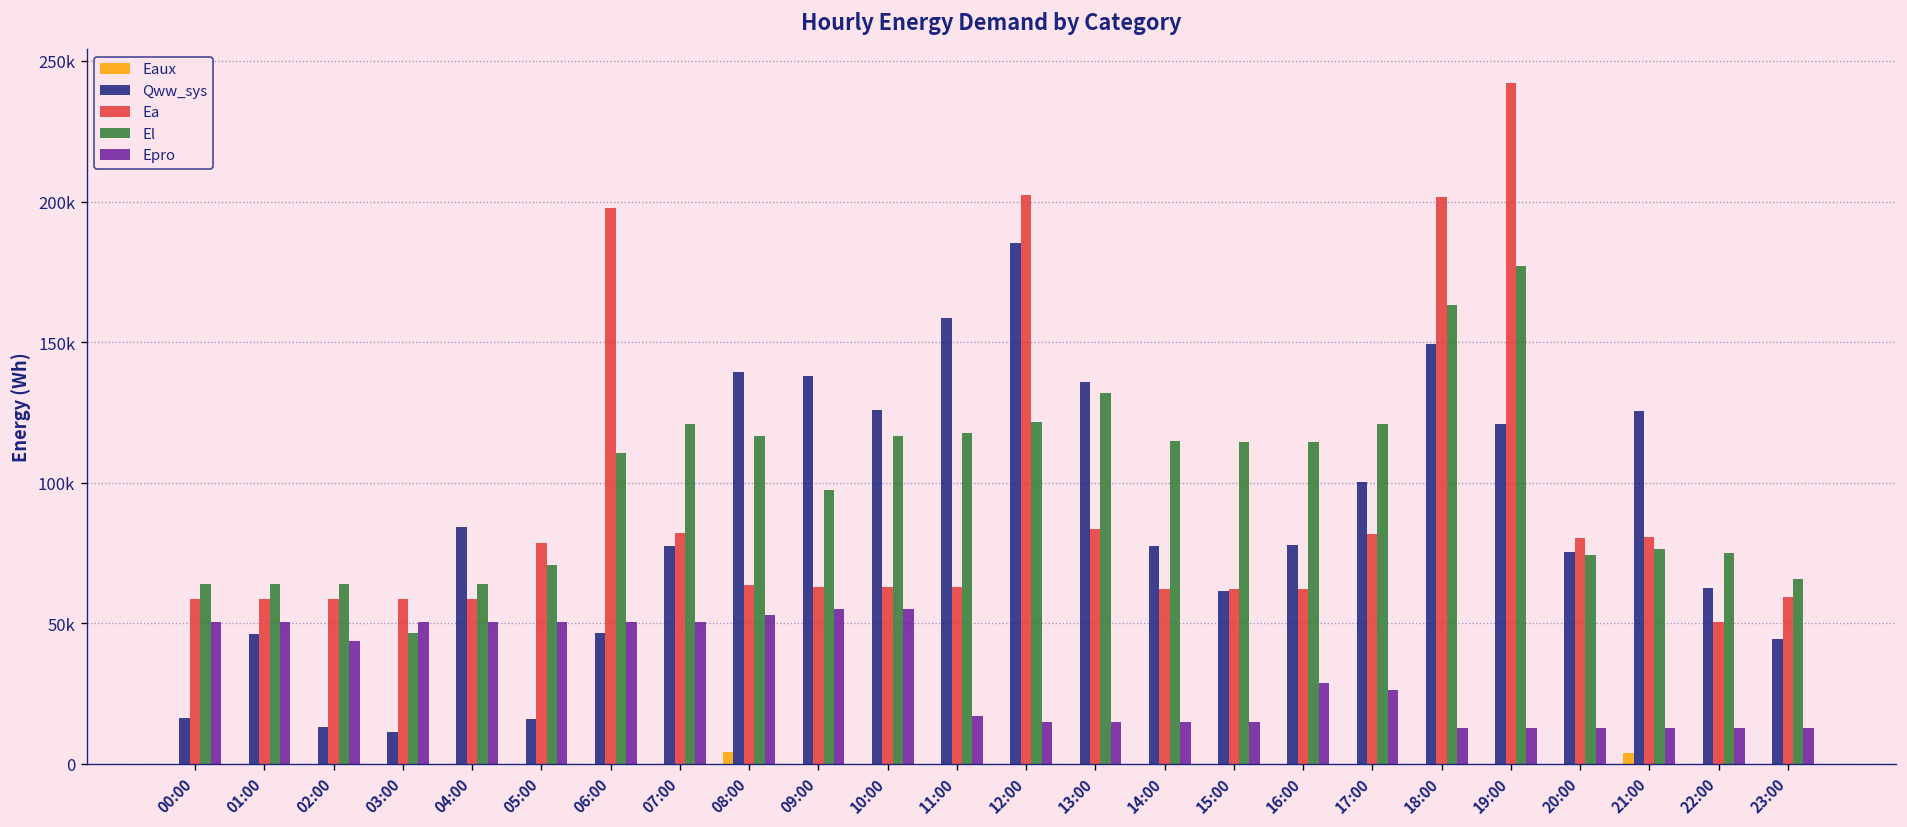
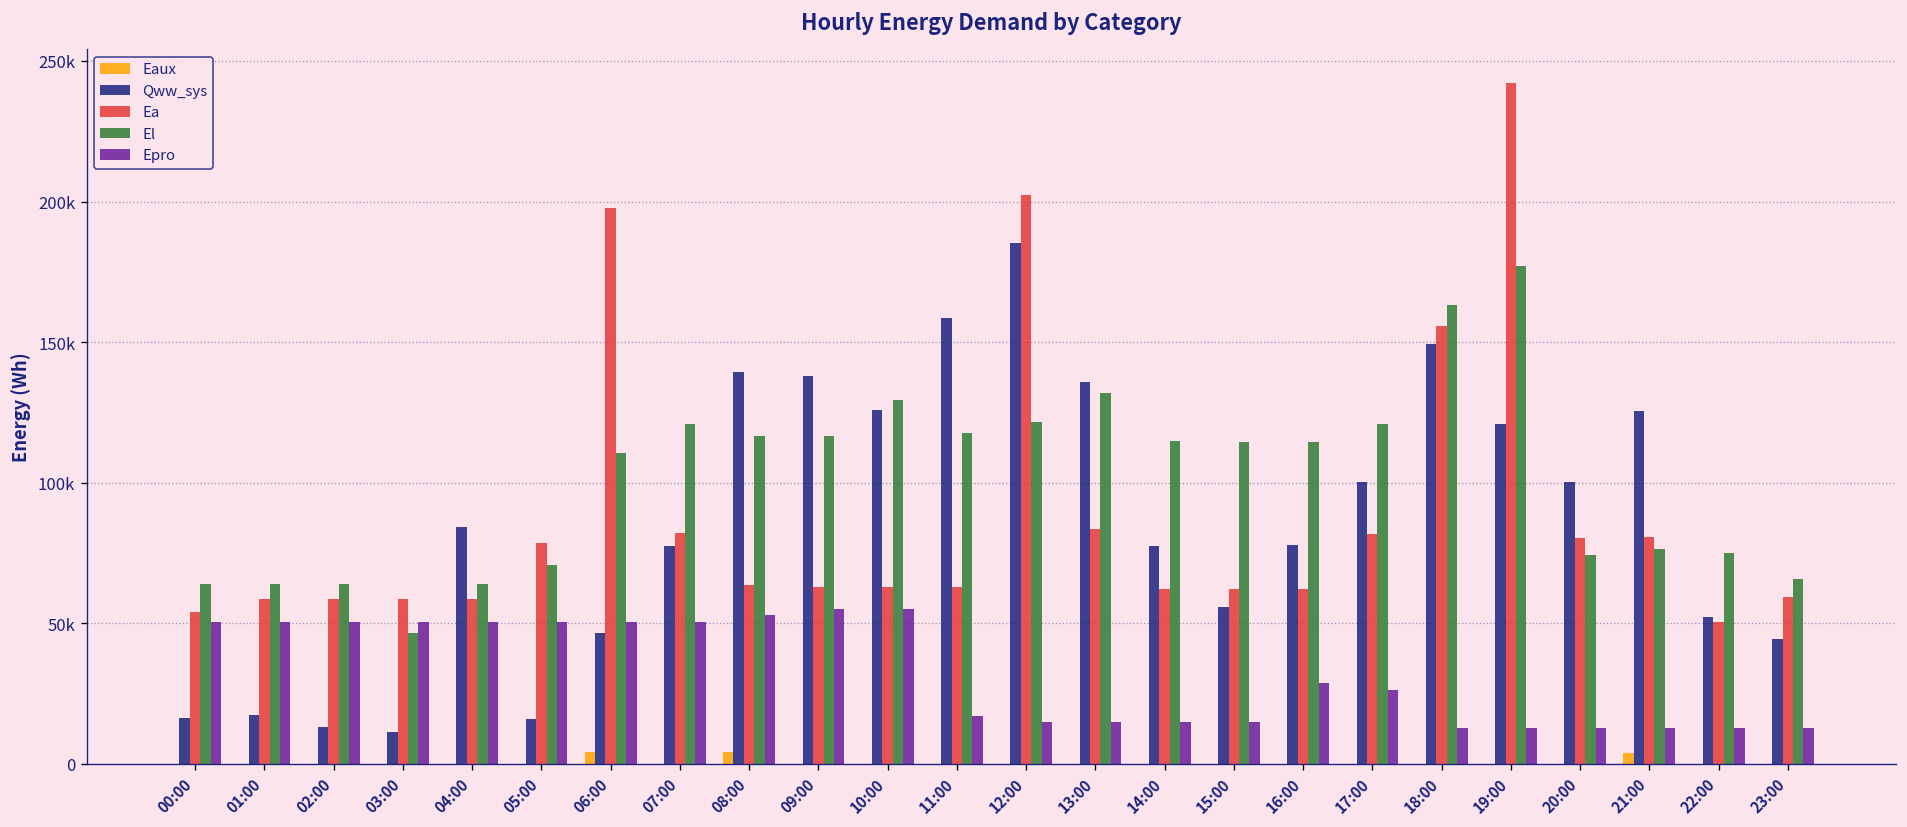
  {
    "Eaux": {
-     "06:00": 0,
+     "06:00": 4000,
      "08:00": 4000,
      "21:00": 4000
    },
    "Qww_sys": {
      "00:00": 16000,
-     "01:00": 46000,
+     "01:00": 17000,
      "02:00": 13000,
      "03:00": 11000,
      "04:00": 84000,
      "05:00": 16000,
      "06:00": 46000,
      "07:00": 77000,
      "08:00": 139000,
      "09:00": 138000,
      "10:00": 126000,
      "11:00": 158000,
      "12:00": 185000,
      "13:00": 136000,
      "14:00": 77000,
-     "15:00": 62000,
+     "15:00": 56000,
      "16:00": 78000,
      "17:00": 100000,
      "18:00": 149000,
      "19:00": 121000,
-     "20:00": 75000,
+     "20:00": 100000,
      "21:00": 126000,
-     "22:00": 63000,
+     "22:00": 52000,
      "23:00": 44000
    },
    "Ea": {
-     "00:00": 59000,
+     "00:00": 54000,
      "01:00": 59000,
      "02:00": 59000,
      "03:00": 59000,
      "04:00": 59000,
      "05:00": 79000,
      "06:00": 198000,
      "07:00": 82000,
      "08:00": 64000,
      "09:00": 63000,
      "10:00": 63000,
      "11:00": 63000,
      "12:00": 202000,
      "13:00": 84000,
      "14:00": 62000,
      "15:00": 62000,
      "16:00": 62000,
      "17:00": 82000,
-     "18:00": 202000,
+     "18:00": 156000,
      "19:00": 242000,
      "20:00": 80000,
      "21:00": 81000,
      "22:00": 51000,
      "23:00": 59000
    },
    "El": {
      "00:00": 64000,
      "01:00": 64000,
      "02:00": 64000,
      "03:00": 47000,
      "04:00": 64000,
      "05:00": 71000,
      "06:00": 111000,
      "07:00": 121000,
      "08:00": 117000,
-     "09:00": 97000,
-     "10:00": 117000,
+     "09:00": 117000,
+     "10:00": 129000,
      "11:00": 118000,
      "12:00": 121000,
      "13:00": 132000,
      "14:00": 115000,
      "15:00": 115000,
      "16:00": 114000,
      "17:00": 121000,
      "18:00": 163000,
      "19:00": 177000,
      "20:00": 74000,
      "21:00": 77000,
      "22:00": 75000,
      "23:00": 66000
    },
    "Epro": {
      "00:00": 51000,
      "01:00": 51000,
-     "02:00": 44000,
+     "02:00": 51000,
      "03:00": 51000,
      "04:00": 51000,
      "05:00": 51000,
      "06:00": 51000,
      "07:00": 51000,
      "08:00": 53000,
      "09:00": 55000,
      "10:00": 55000,
      "11:00": 17000,
      "12:00": 15000,
      "13:00": 15000,
      "14:00": 15000,
      "15:00": 15000,
      "16:00": 29000,
      "17:00": 26000,
      "18:00": 13000,
      "19:00": 13000,
      "20:00": 13000,
      "21:00": 13000,
      "22:00": 13000,
      "23:00": 13000
    }
  }
